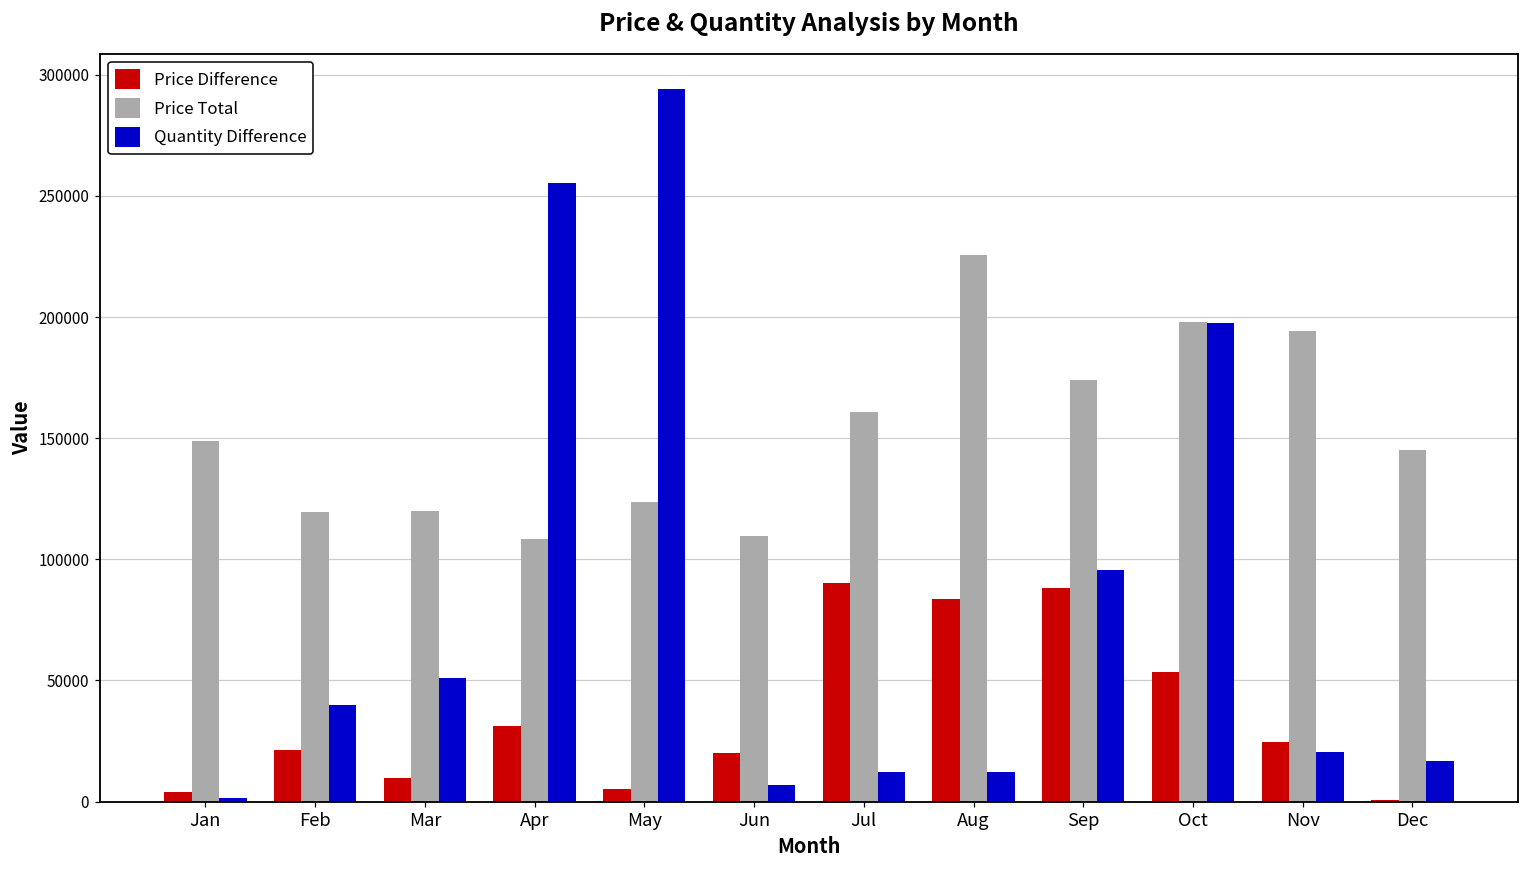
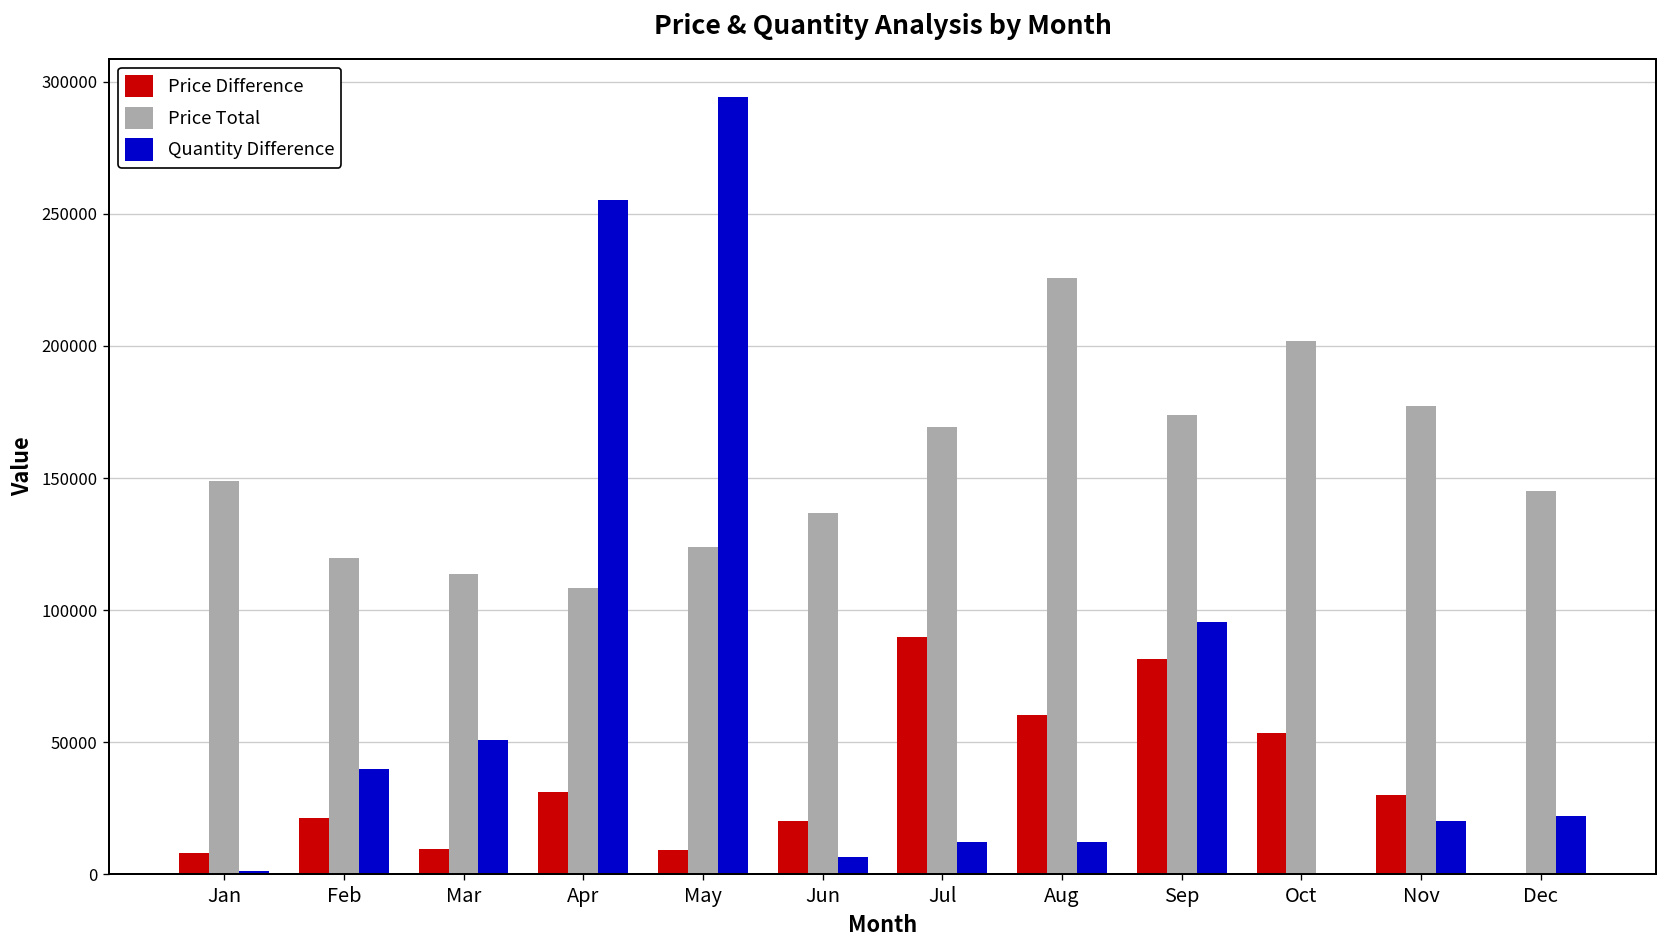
  {
    "Price Difference": {
-     "Jan": 4000,
+     "Jan": 8000,
      "Feb": 21000,
      "Mar": 10000,
      "Apr": 31000,
-     "May": 5000,
+     "May": 9000,
      "Jun": 20000,
      "Jul": 90000,
-     "Aug": 83000,
-     "Sep": 88000,
+     "Aug": 60000,
+     "Sep": 81000,
      "Oct": 53000,
-     "Nov": 25000
+     "Nov": 30000
    },
    "Price Total": {
      "Jan": 149000,
      "Feb": 120000,
-     "Mar": 120000,
+     "Mar": 114000,
      "Apr": 108000,
      "May": 124000,
-     "Jun": 110000,
-     "Jul": 161000,
+     "Jun": 137000,
+     "Jul": 169000,
      "Aug": 226000,
      "Sep": 174000,
-     "Oct": 198000,
-     "Nov": 194000,
+     "Oct": 202000,
+     "Nov": 177000,
      "Dec": 145000
    },
    "Quantity Difference": {
      "Jan": 1000,
      "Feb": 40000,
      "Mar": 51000,
      "Apr": 255000,
      "May": 294000,
      "Jun": 7000,
      "Jul": 12000,
      "Aug": 12000,
      "Sep": 96000,
-     "Oct": 198000,
+     "Oct": 0,
      "Nov": 20000,
-     "Dec": 17000
+     "Dec": 22000
    }
  }
